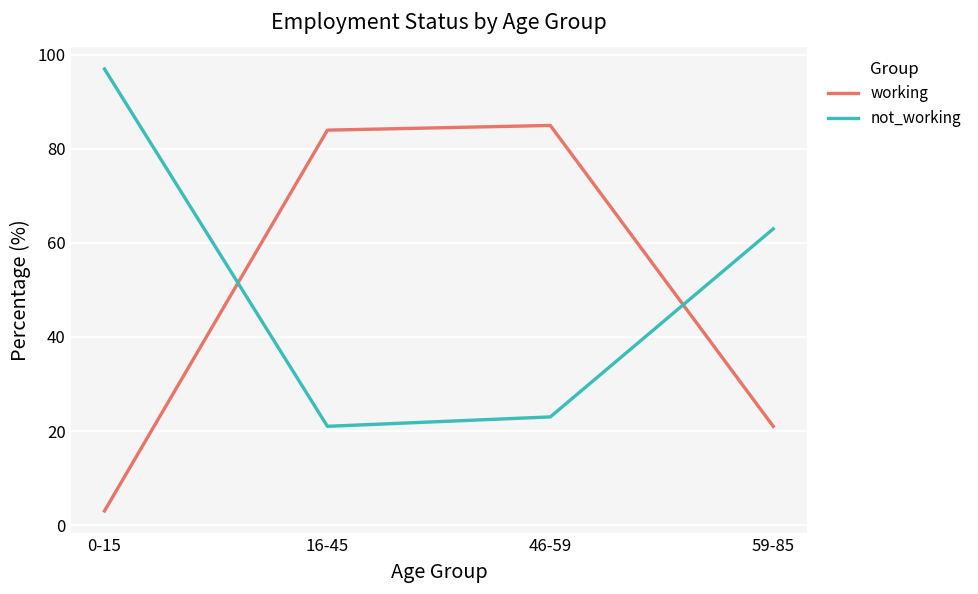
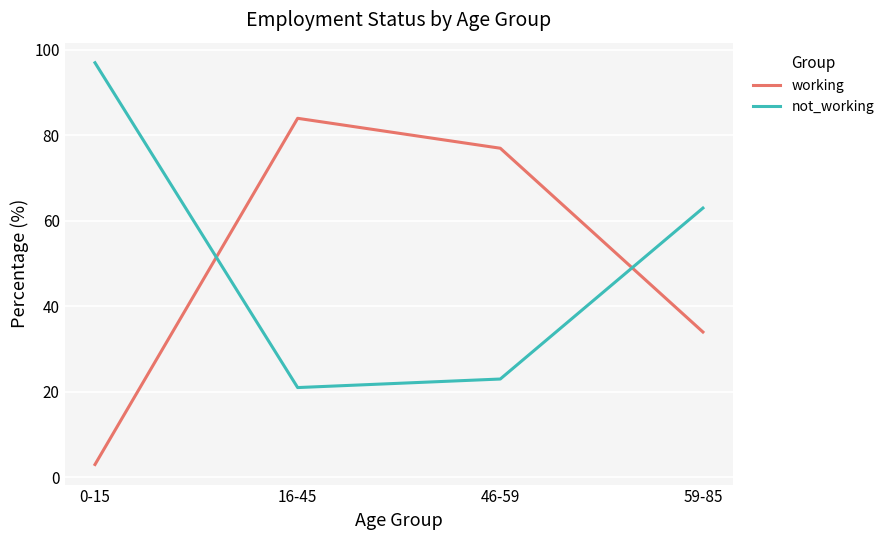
  {
    "working": {
      "0-15": 3,
      "16-45": 84,
-     "46-59": 85,
-     "59-85": 21
+     "46-59": 77,
+     "59-85": 34
    },
    "not_working": {
      "0-15": 97,
      "16-45": 21,
      "46-59": 23,
      "59-85": 63
    }
  }
